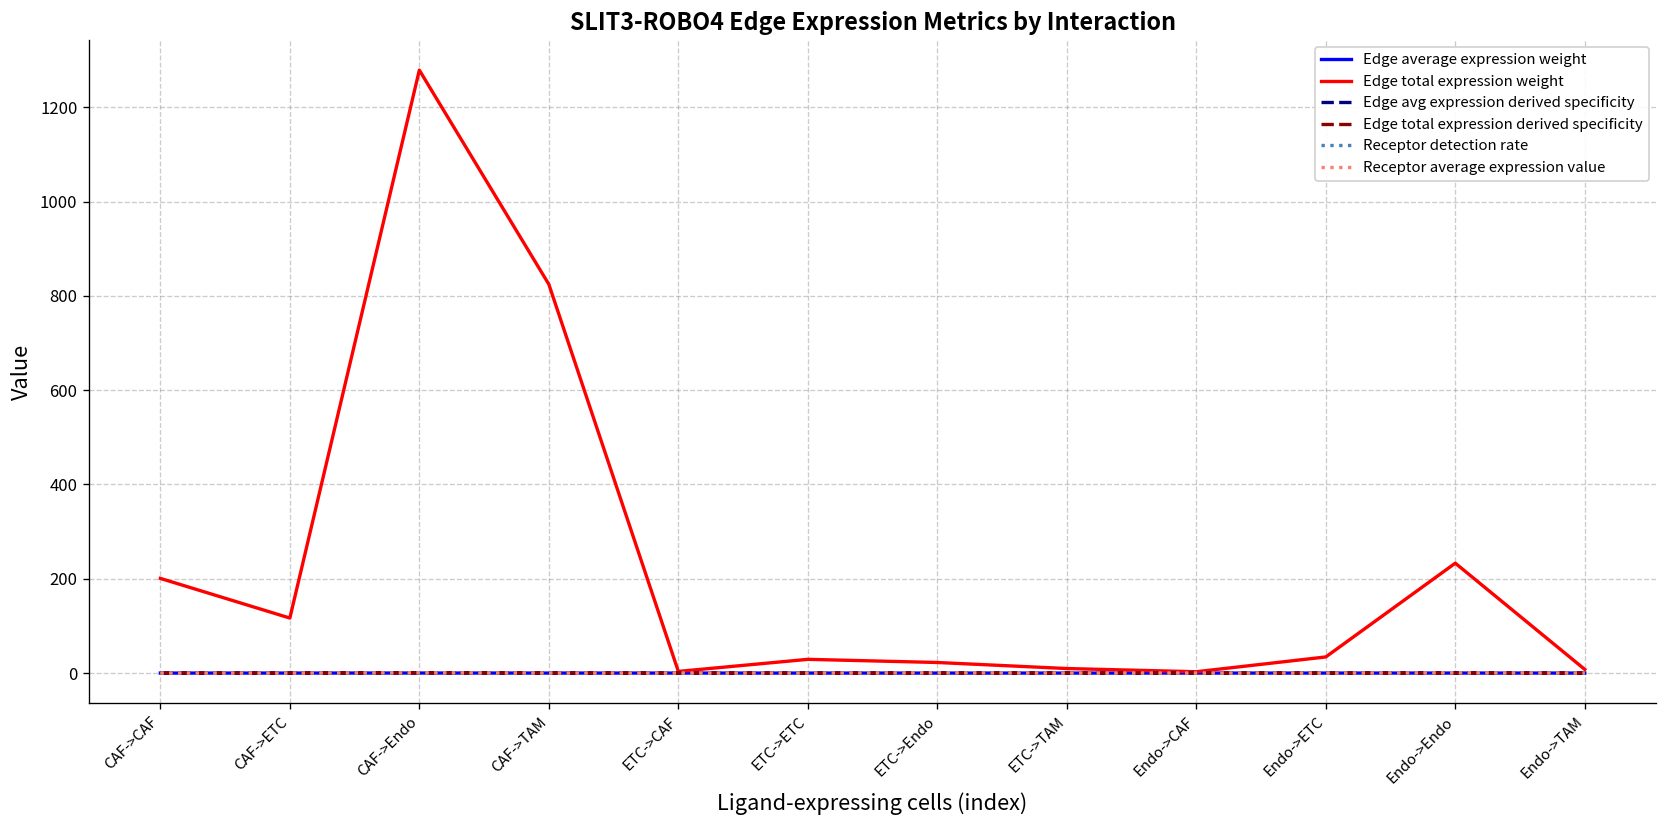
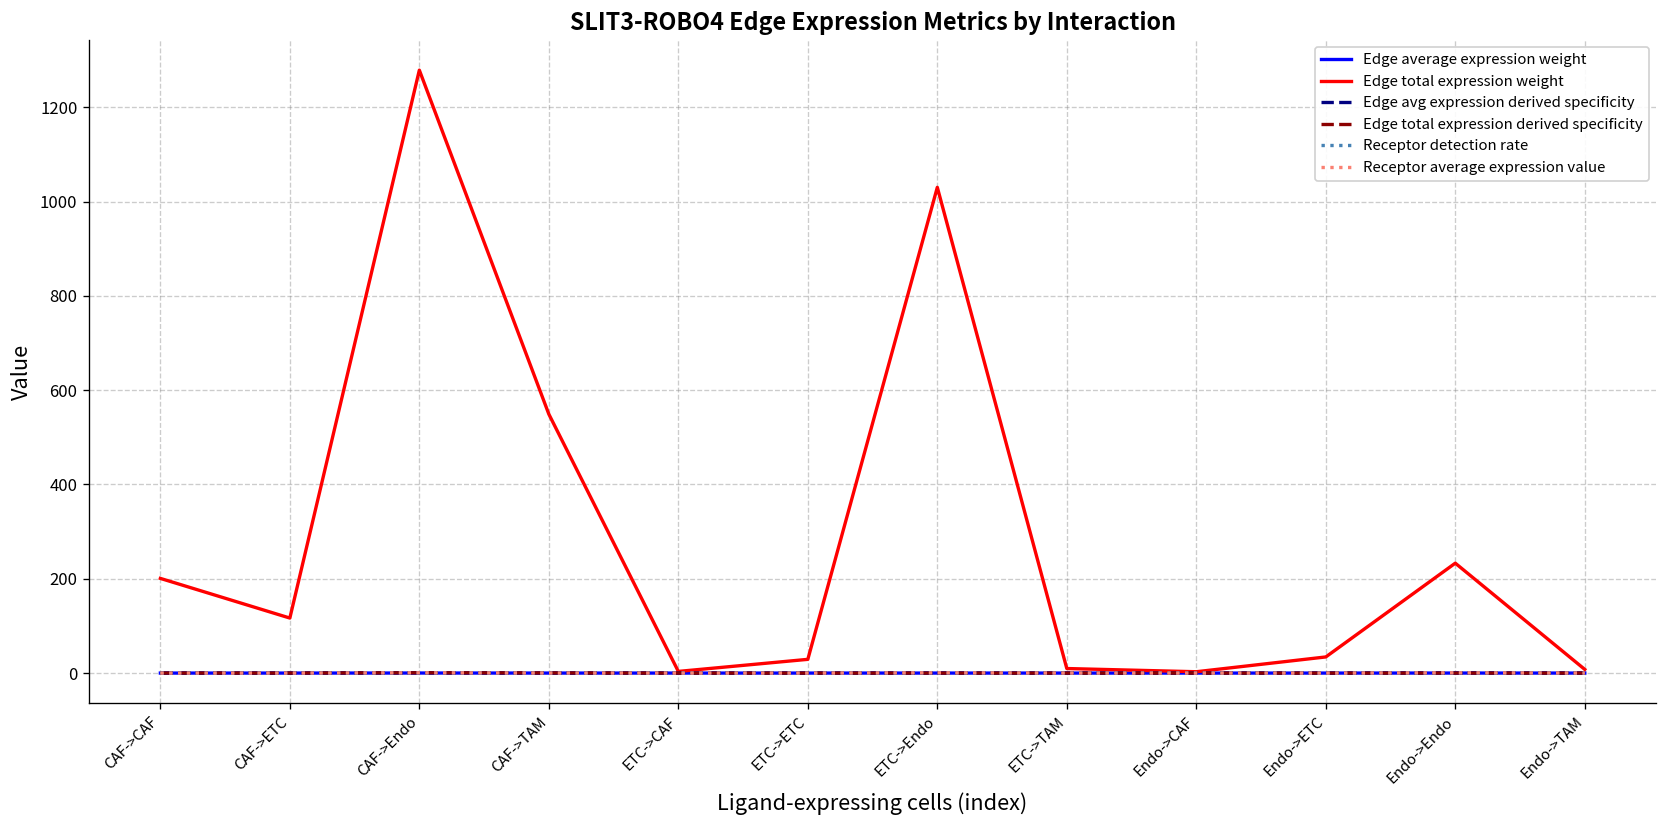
  {
    "Receptor average expression value": {
      "CAF->CAF": 0,
      "CAF->ETC": 0,
      "CAF->Endo": 0,
      "CAF->TAM": 0,
      "ETC->ETC": 0,
      "ETC->Endo": 0,
      "ETC->TAM": 0,
      "Endo->ETC": 0,
      "Endo->Endo": 0,
      "Endo->TAM": 0
    },
    "Edge total expression weight": {
      "CAF->CAF": 200,
      "CAF->ETC": 120,
      "CAF->Endo": 1280,
-     "CAF->TAM": 820,
+     "CAF->TAM": 550,
      "ETC->ETC": 30,
-     "ETC->Endo": 20,
+     "ETC->Endo": 1030,
      "ETC->TAM": 10,
      "Endo->ETC": 30,
      "Endo->Endo": 230,
      "Endo->TAM": 10
    }
  }
